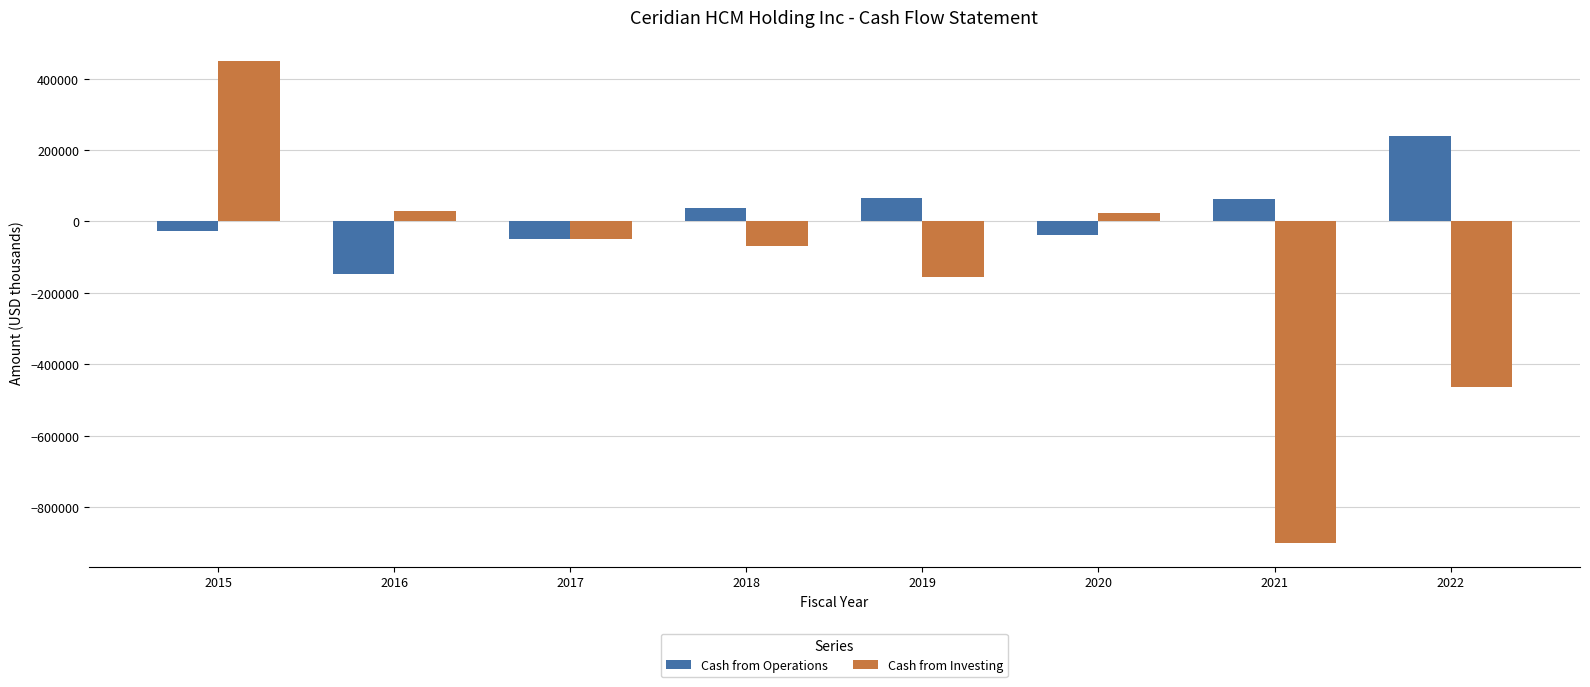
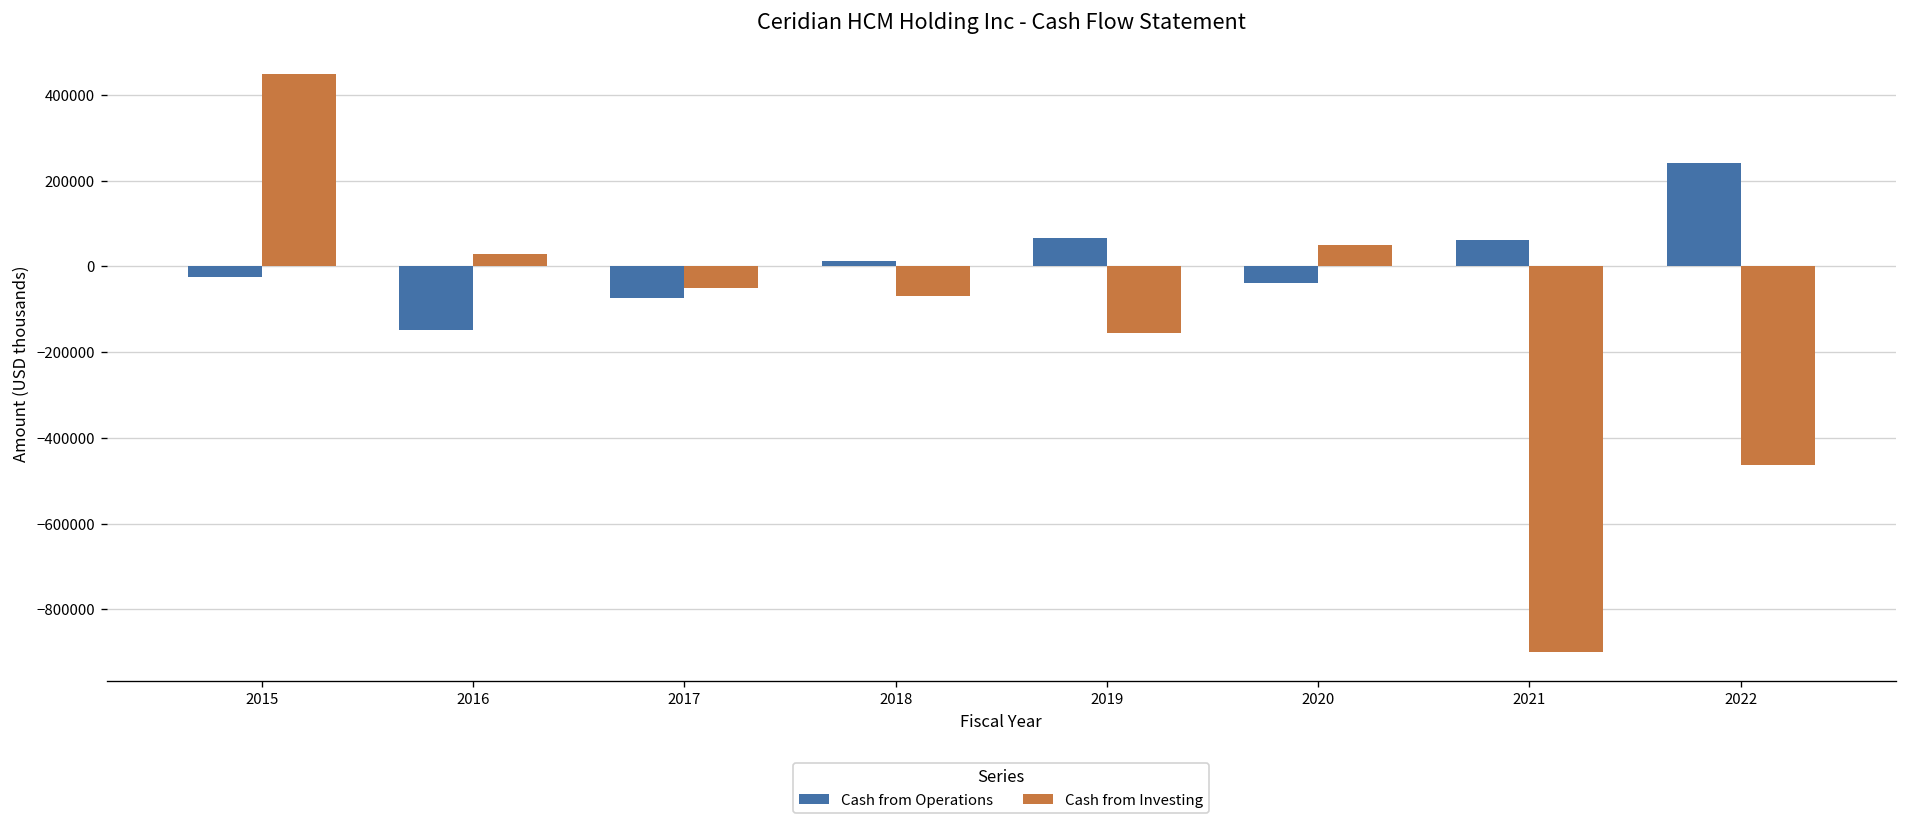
  {
    "Cash from Operations": {
      "2015": -30000,
      "2016": -150000,
-     "2017": -50000,
-     "2018": 40000,
+     "2017": -70000,
+     "2018": 10000,
      "2019": 70000,
      "2020": -40000,
      "2021": 60000,
      "2022": 240000
    },
    "Cash from Investing": {
      "2015": 450000,
      "2016": 30000,
      "2017": -50000,
      "2018": -70000,
      "2019": -150000,
-     "2020": 20000,
+     "2020": 50000,
      "2021": -900000,
      "2022": -460000
    }
  }
